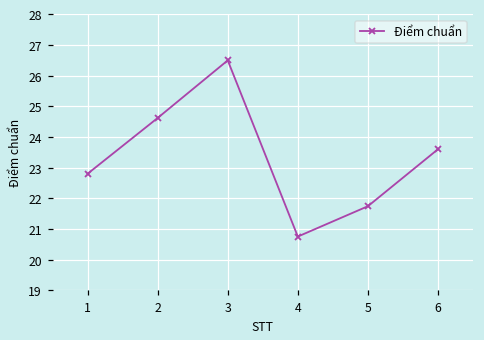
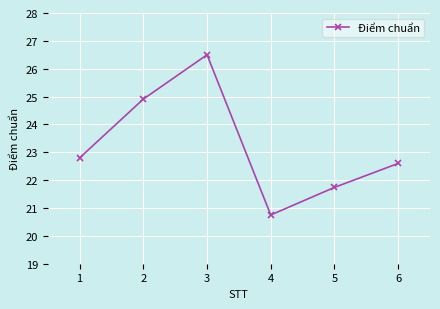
  {
    "1": 22.8,
-   "2": 24.6,
+   "2": 24.9,
    "3": 26.5,
    "4": 20.8,
    "5": 21.7,
-   "6": 23.6
+   "6": 22.6
  }
